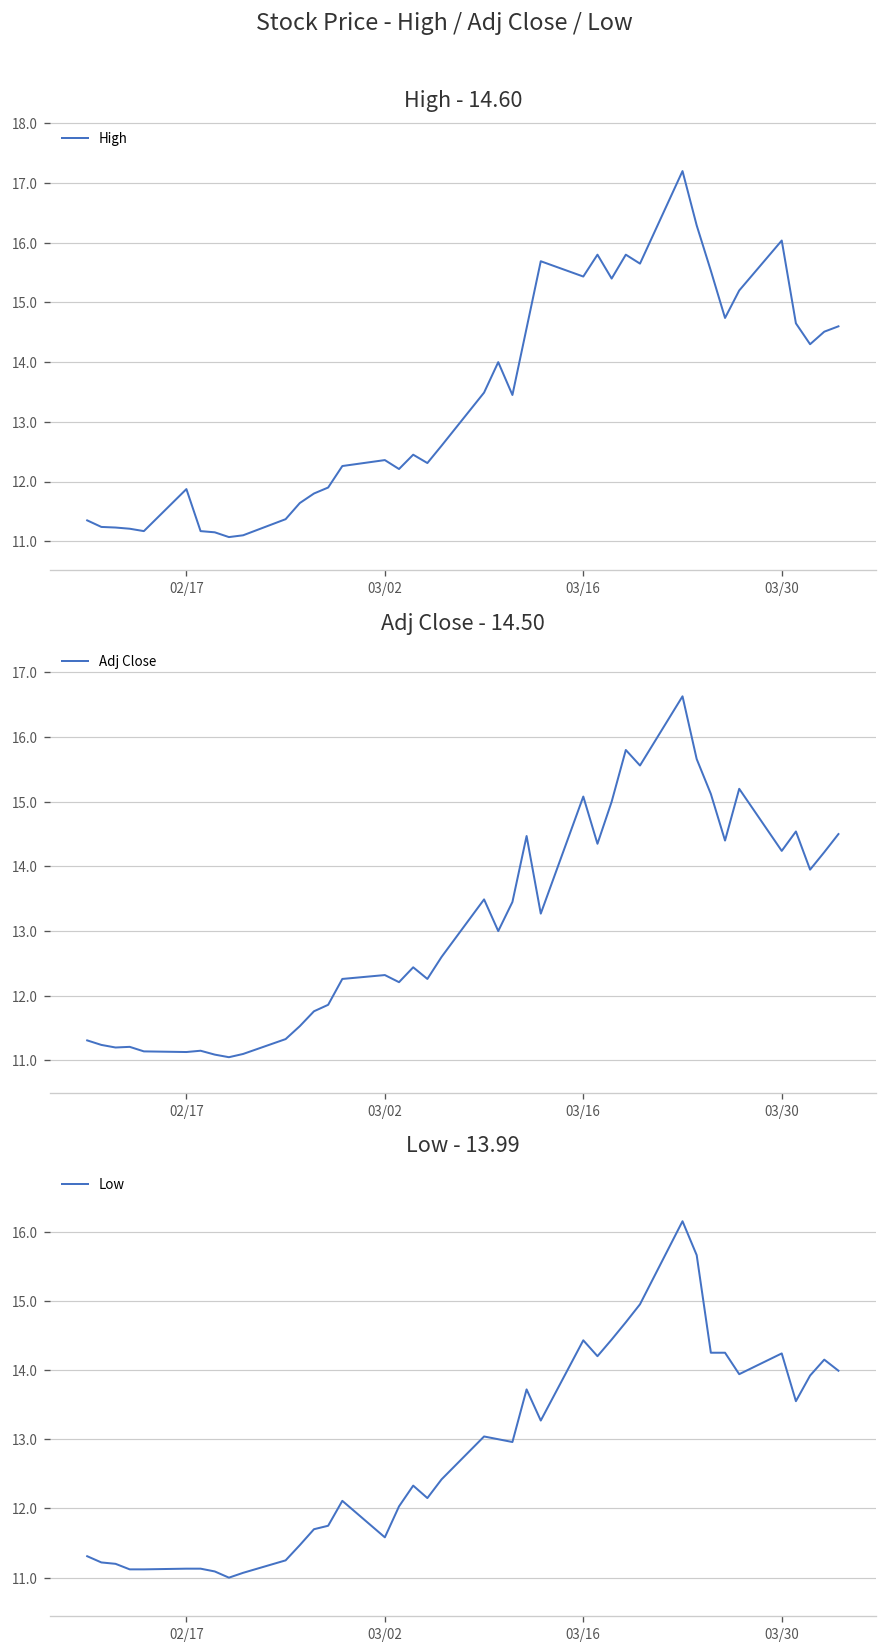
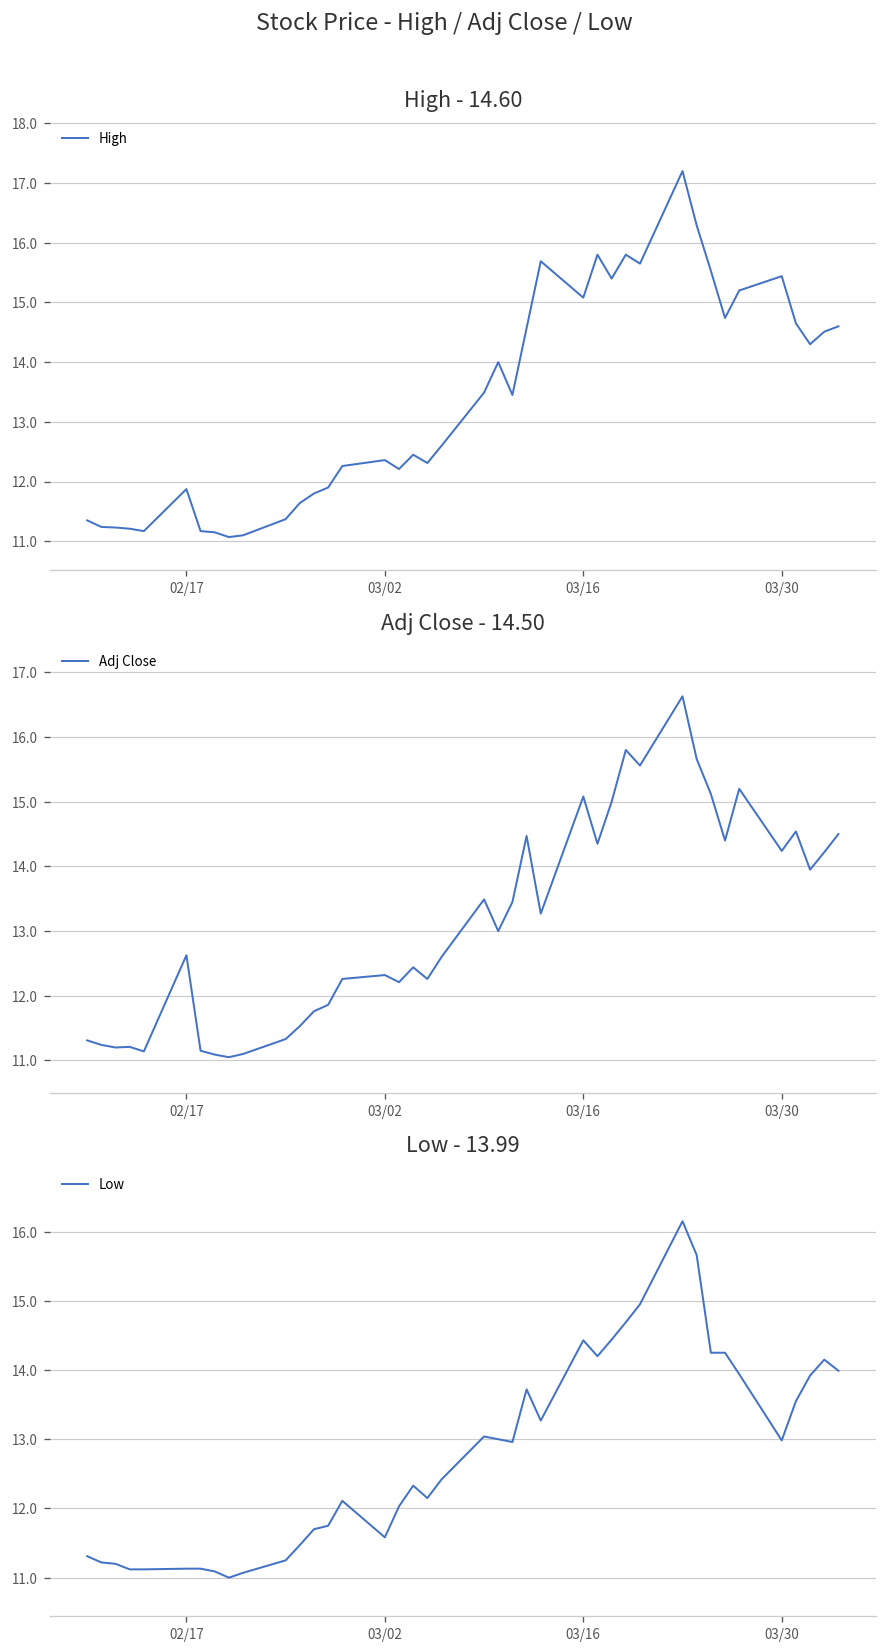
  {
    "High - 14.60": {
      "02/17": 11.9,
      "03/02": 12.4,
-     "03/16": 15.4,
-     "03/30": 16.0
+     "03/16": 15.1,
+     "03/30": 15.4
    },
    "Adj Close - 14.50": {
-     "02/17": 11.1,
+     "02/17": 12.6,
      "03/02": 12.3,
      "03/16": 15.1,
      "03/30": 14.2
    },
    "Low - 13.99": {
      "02/17": 11.1,
      "03/02": 11.6,
      "03/16": 14.4,
-     "03/30": 14.2
+     "03/30": 13.0
    }
  }
